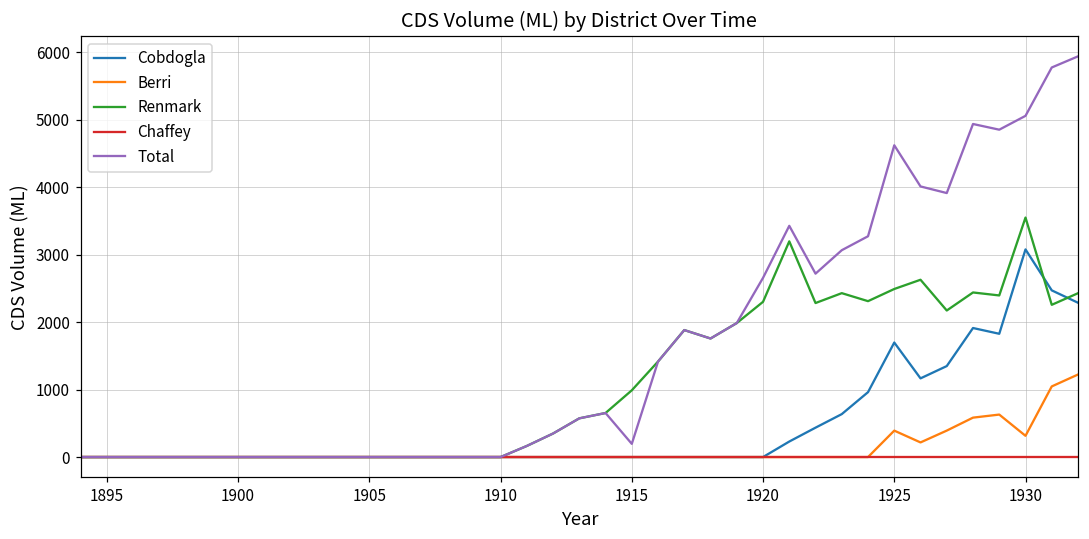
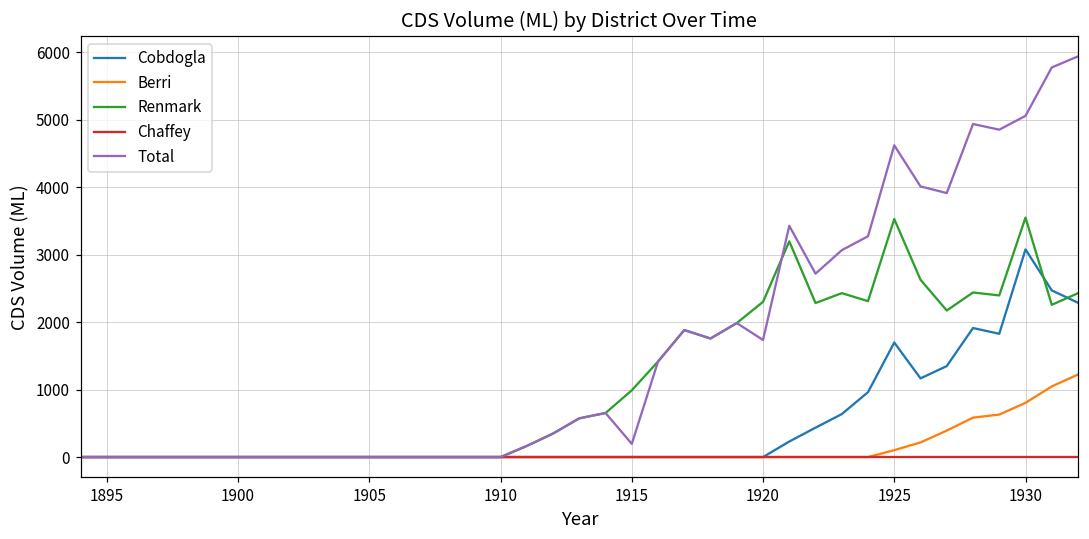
  {
    "Cobdogla": {
      "1925": 1700,
      "1930": 3100
    },
    "Berri": {
-     "1925": 400,
-     "1930": 300
+     "1925": 100,
+     "1930": 800
    },
    "Renmark": {
      "1915": 1000,
      "1920": 2300,
-     "1925": 2500,
+     "1925": 3500,
      "1930": 3600
    },
    "Chaffey": {
      "1925": 0,
      "1930": 0
    },
    "Total": {
      "1915": 200,
-     "1920": 2700,
+     "1920": 1700,
      "1925": 4600,
      "1930": 5100
    }
  }
